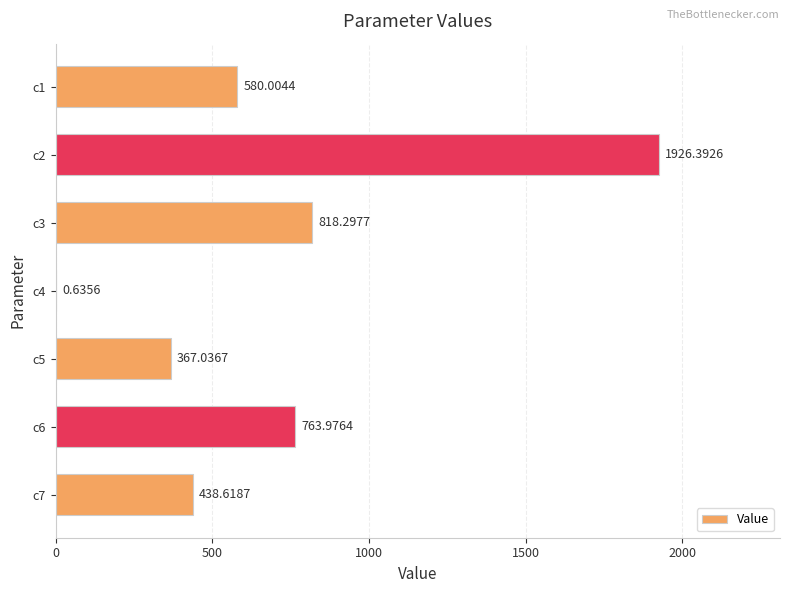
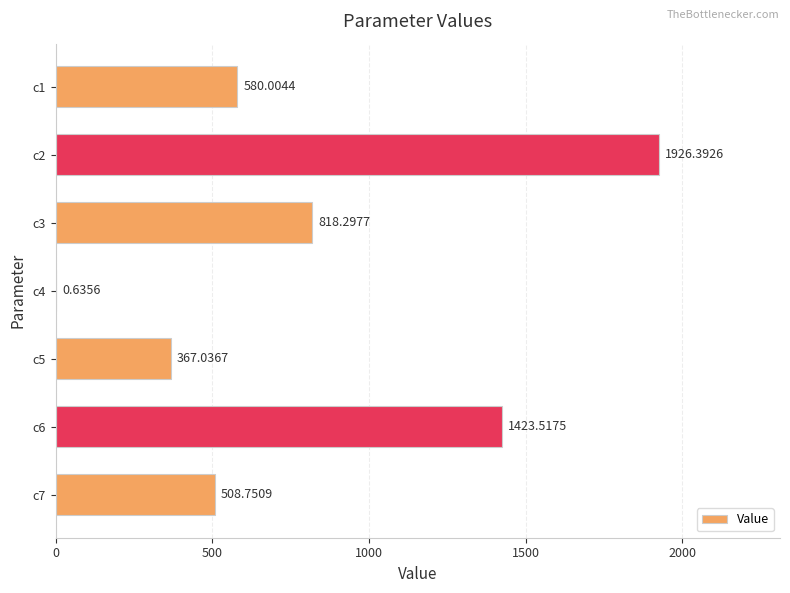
  {
    "c1": 580.0044,
    "c2": 1926.3926,
    "c3": 818.2977,
    "c4": 0.6356,
    "c5": 367.0367,
-   "c6": 763.9764,
-   "c7": 438.6187
+   "c6": 1423.5175,
+   "c7": 508.7509
  }
